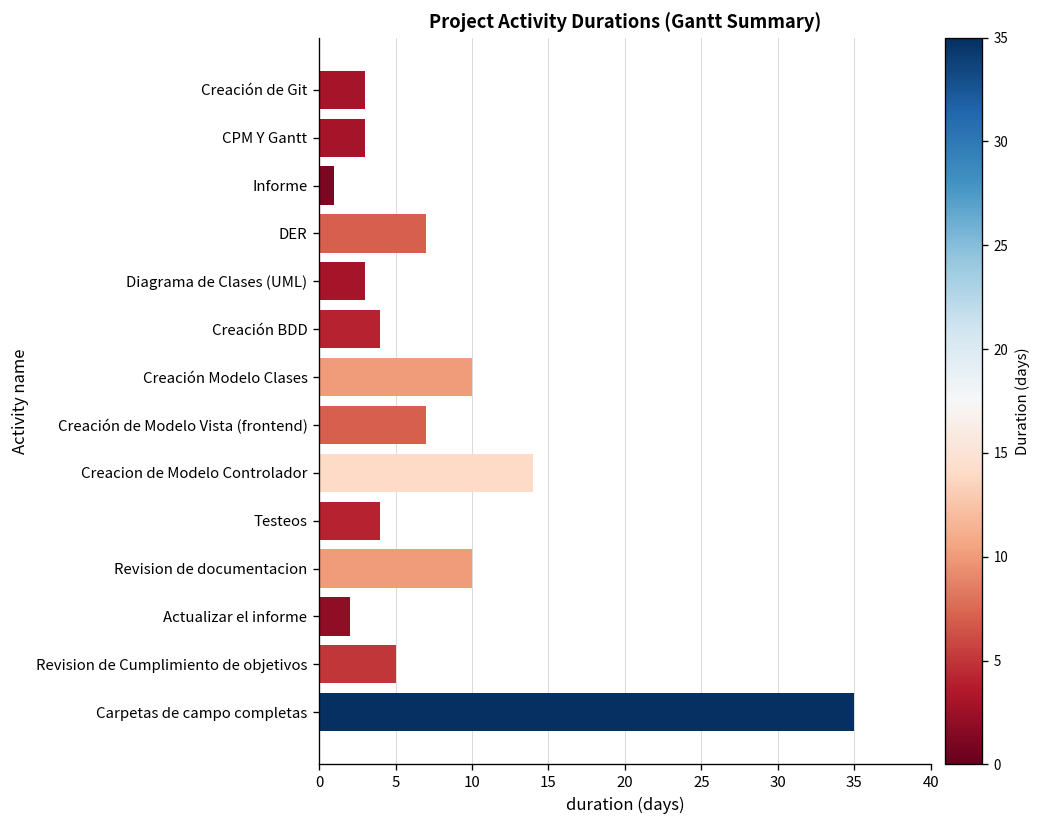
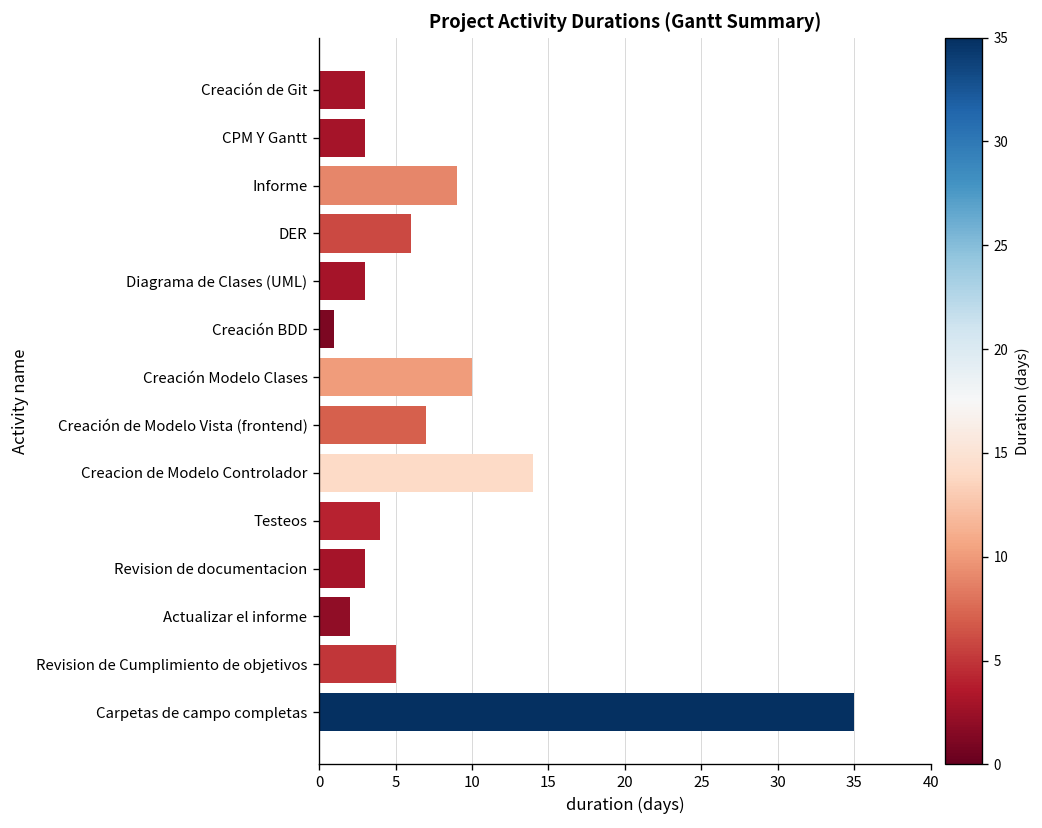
  {
    "Creación de Git": 3,
    "CPM Y Gantt": 3,
-   "Informe": 1,
-   "DER": 7,
+   "Informe": 9,
+   "DER": 6,
    "Diagrama de Clases (UML)": 3,
-   "Creación BDD": 4,
+   "Creación BDD": 1,
    "Creación Modelo Clases": 10,
    "Creación de Modelo Vista (frontend)": 7,
    "Creacion de Modelo Controlador": 14,
    "Testeos": 4,
-   "Revision de documentacion": 10,
+   "Revision de documentacion": 3,
    "Actualizar el informe": 2,
    "Revision de Cumplimiento de objetivos": 5,
    "Carpetas de campo completas": 35
  }
